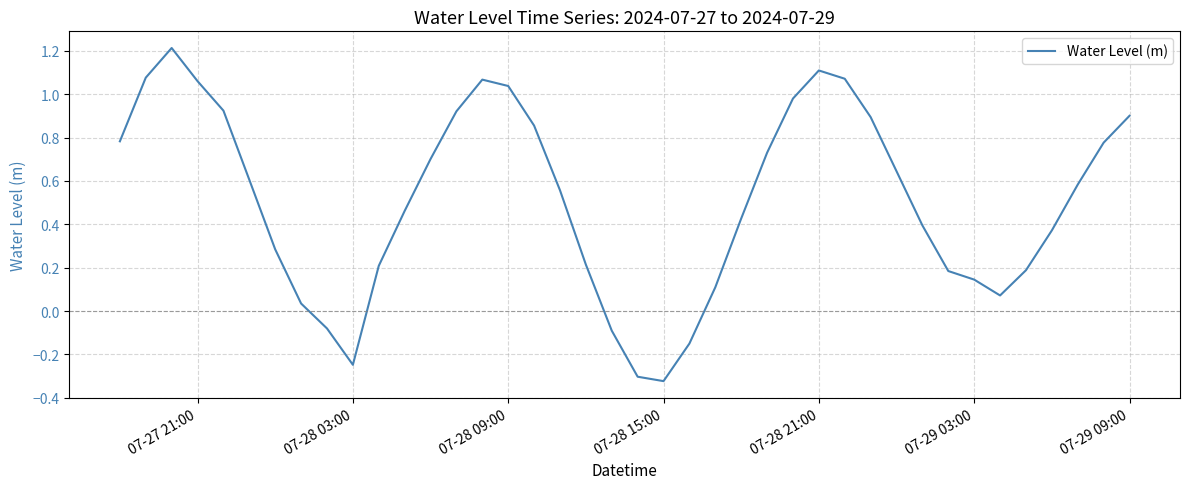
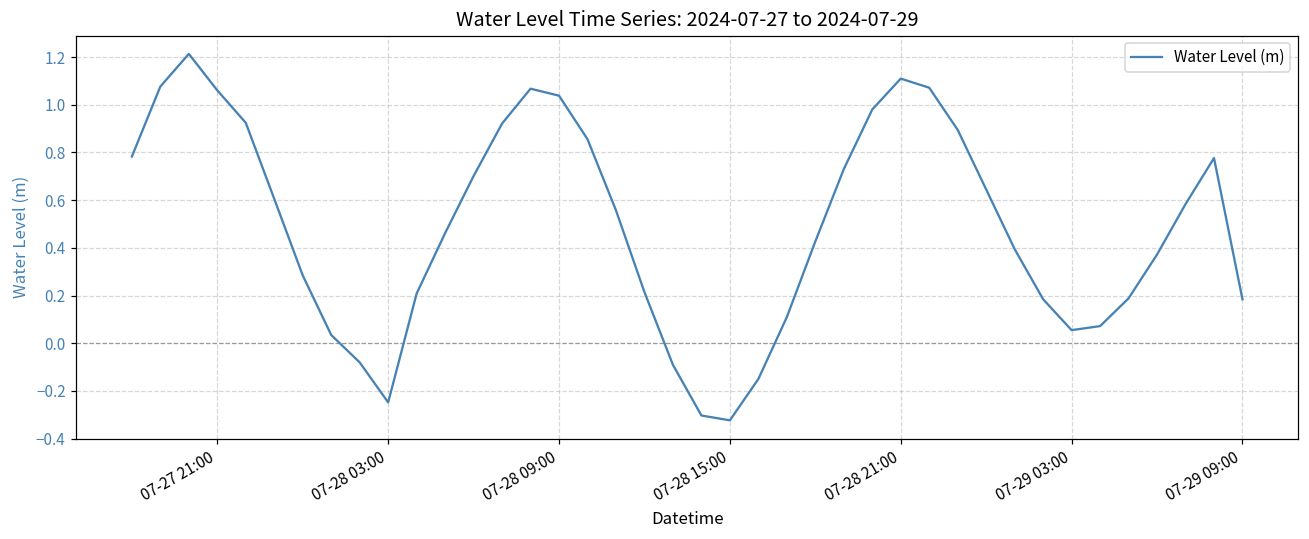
  {
    "07-27 21:00": 1.06,
    "07-28 03:00": -0.25,
    "07-28 09:00": 1.04,
    "07-28 15:00": -0.32,
    "07-28 21:00": 1.11,
-   "07-29 03:00": 0.14,
-   "07-29 09:00": 0.90
+   "07-29 03:00": 0.05,
+   "07-29 09:00": 0.18
  }
